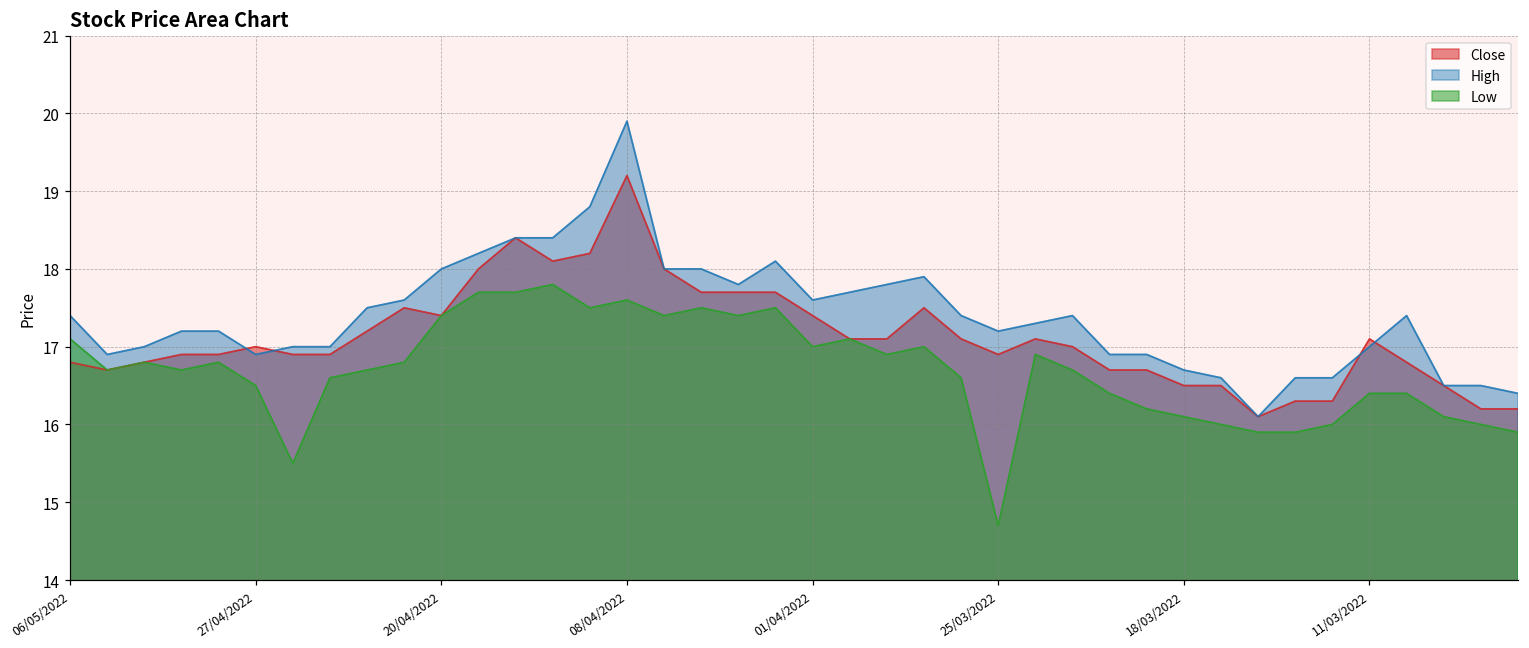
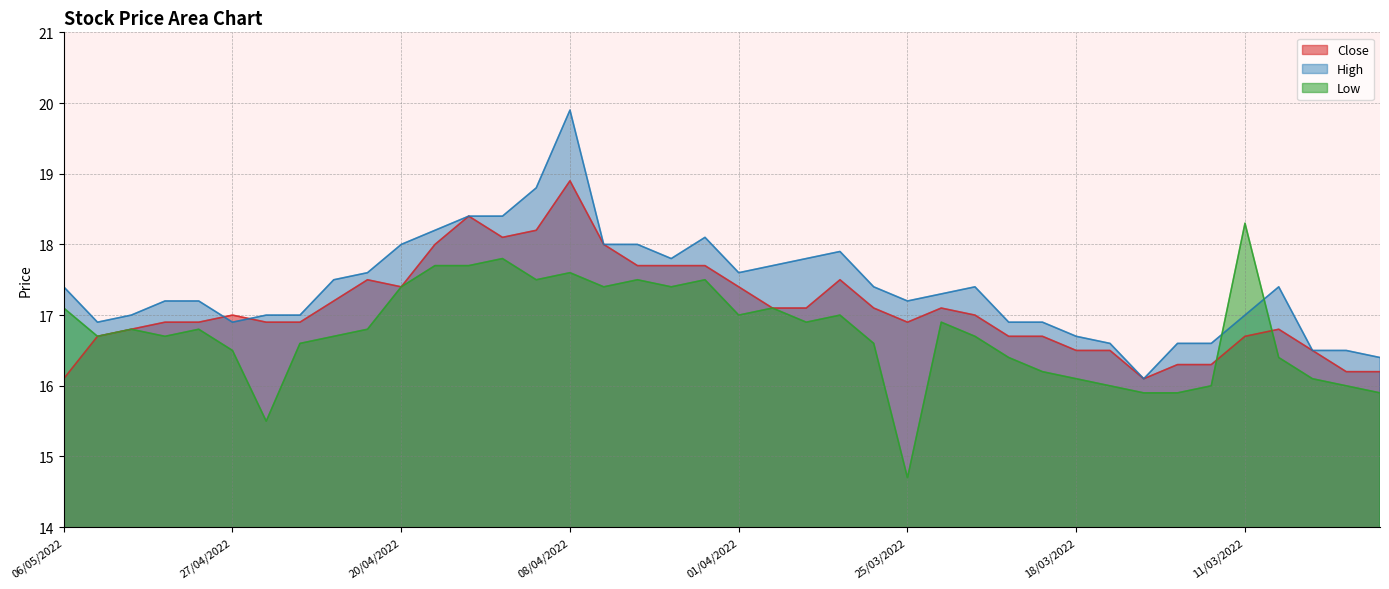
  {
    "Close": {
-     "06/05/2022": 16.8,
+     "06/05/2022": 16.1,
      "27/04/2022": 17.0,
-     "08/04/2022": 19.2,
+     "08/04/2022": 18.9,
      "01/04/2022": 17.4,
      "25/03/2022": 16.9,
      "18/03/2022": 16.5,
-     "11/03/2022": 17.1
+     "11/03/2022": 16.7
    },
    "High": {
      "06/05/2022": 17.4,
      "27/04/2022": 16.9,
      "20/04/2022": 18.0,
      "08/04/2022": 19.9,
      "01/04/2022": 17.6,
      "25/03/2022": 17.2,
      "18/03/2022": 16.7,
      "11/03/2022": 17.0
    },
    "Low": {
      "06/05/2022": 17.1,
      "27/04/2022": 16.5,
      "08/04/2022": 17.6,
      "01/04/2022": 17.0,
      "25/03/2022": 14.7,
      "18/03/2022": 16.1,
-     "11/03/2022": 16.4
+     "11/03/2022": 18.3
    }
  }
